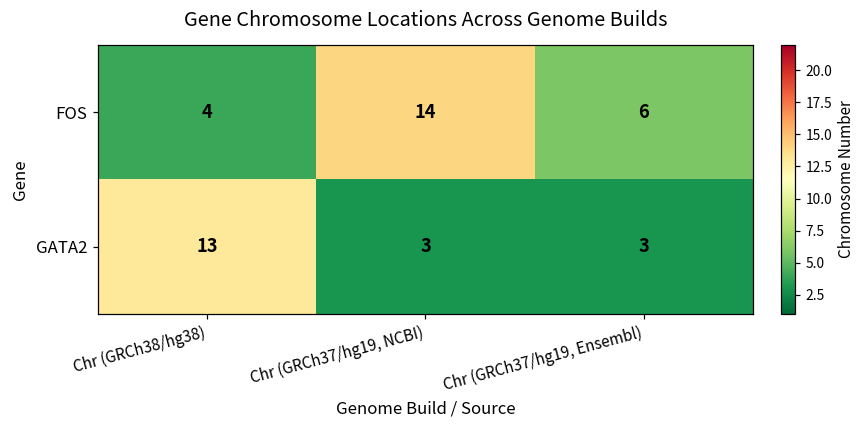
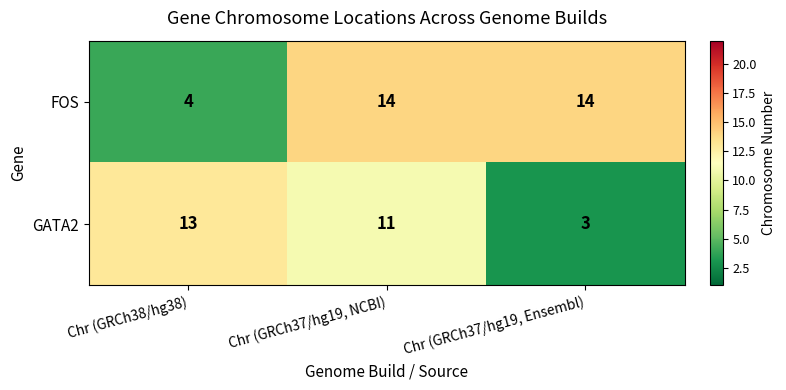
  {
    "FOS": {
      "Chr (GRCh38/hg38)": 4,
      "Chr (GRCh37/hg19, NCBI)": 14,
-     "Chr (GRCh37/hg19, Ensembl)": 6
+     "Chr (GRCh37/hg19, Ensembl)": 14
    },
    "GATA2": {
      "Chr (GRCh38/hg38)": 13,
-     "Chr (GRCh37/hg19, NCBI)": 3,
+     "Chr (GRCh37/hg19, NCBI)": 11,
      "Chr (GRCh37/hg19, Ensembl)": 3
    }
  }
